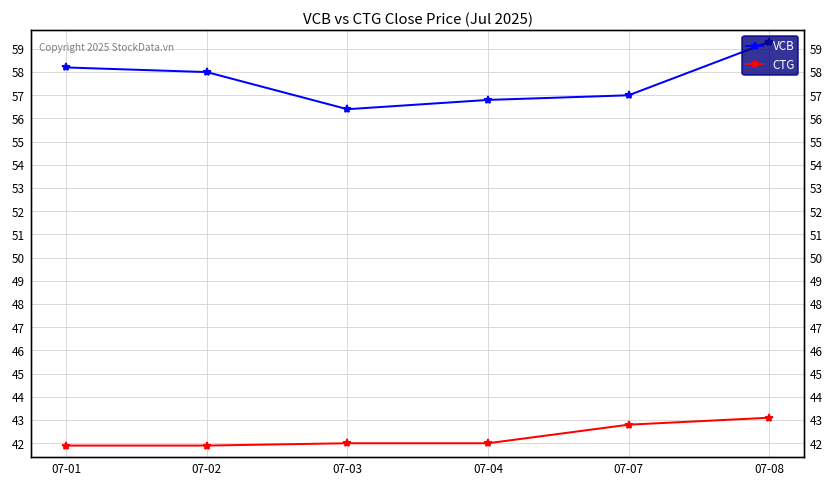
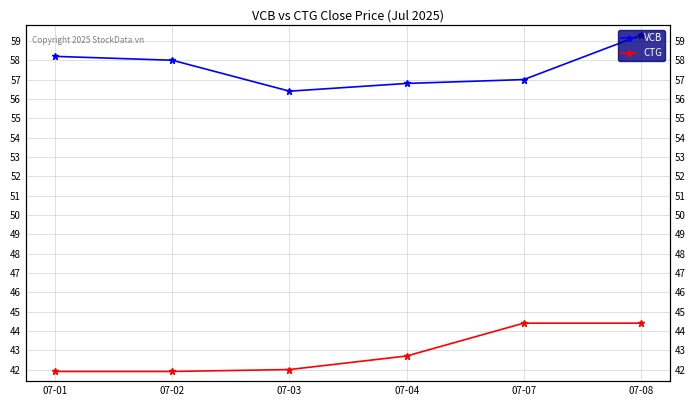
  {
    "VCB": {
      "07-02": 58.0,
      "07-03": 56.4,
      "07-04": 56.8,
      "07-07": 57.0
    },
    "CTG": {
      "07-01": 41.9,
      "07-02": 41.9,
      "07-03": 42.0,
-     "07-04": 42.0,
-     "07-07": 42.8,
-     "07-08": 43.1
+     "07-04": 42.7,
+     "07-07": 44.4,
+     "07-08": 44.4
    }
  }
